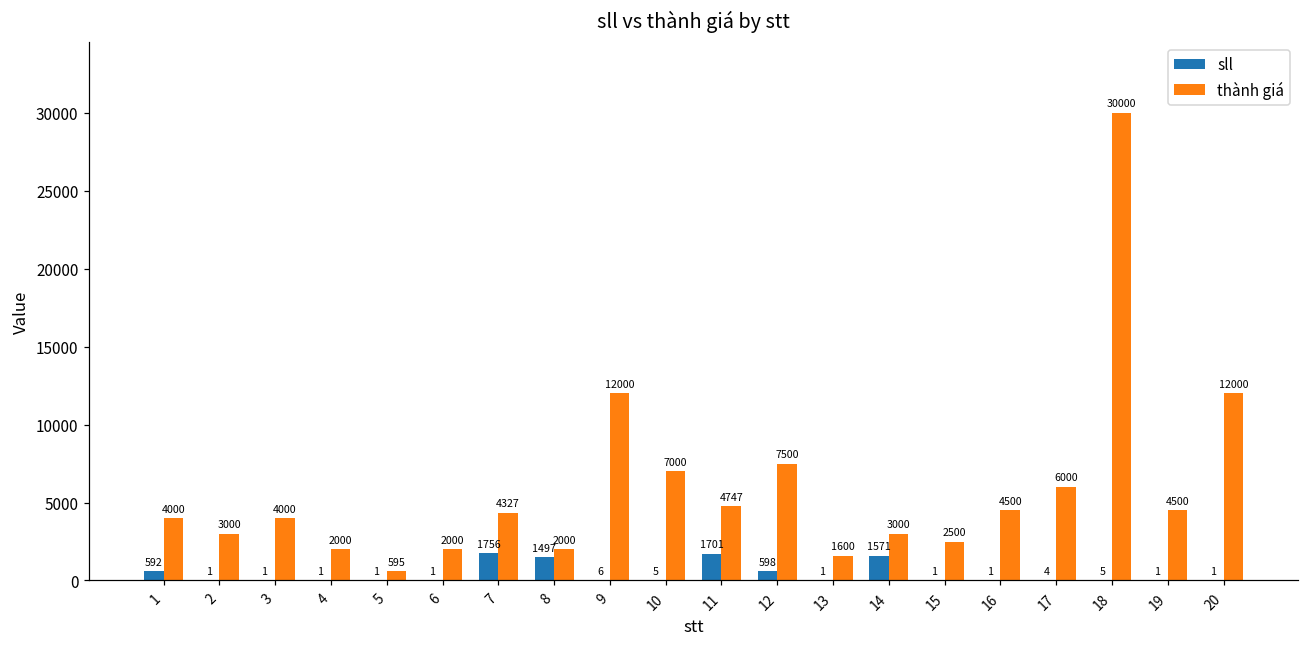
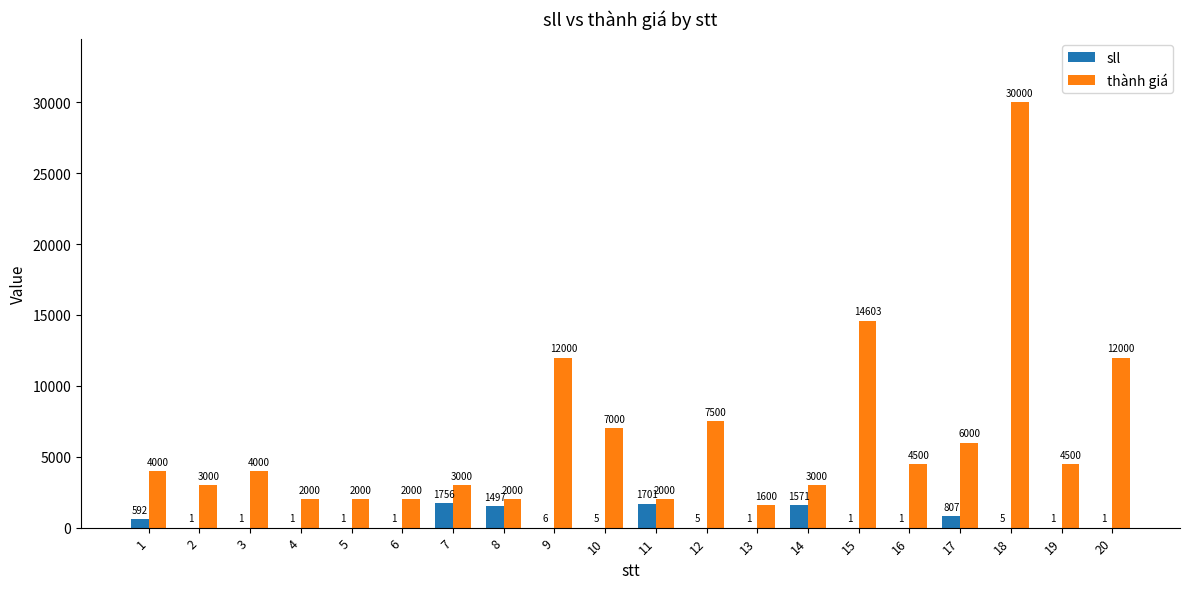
  {
    "sll": {
      "1": 592,
      "2": 1,
      "3": 1,
      "4": 1,
      "5": 1,
      "6": 1,
      "7": 1756,
      "8": 1497,
      "9": 6,
      "10": 5,
      "11": 1701,
-     "12": 598,
+     "12": 5,
      "13": 1,
      "14": 1571,
      "15": 1,
      "16": 1,
-     "17": 4,
+     "17": 807,
      "18": 5,
      "19": 1,
      "20": 1
    },
    "thành giá": {
      "1": 4000,
      "2": 3000,
      "3": 4000,
      "4": 2000,
-     "5": 595,
+     "5": 2000,
      "6": 2000,
-     "7": 4327,
+     "7": 3000,
      "8": 2000,
      "9": 12000,
      "10": 7000,
-     "11": 4747,
+     "11": 2000,
      "12": 7500,
      "13": 1600,
      "14": 3000,
-     "15": 2500,
+     "15": 14603,
      "16": 4500,
      "17": 6000,
      "18": 30000,
      "19": 4500,
      "20": 12000
    }
  }
